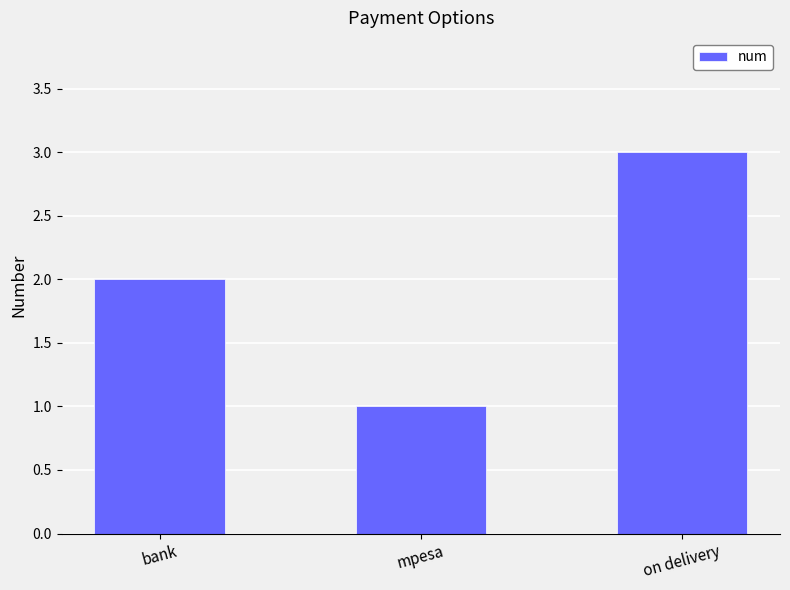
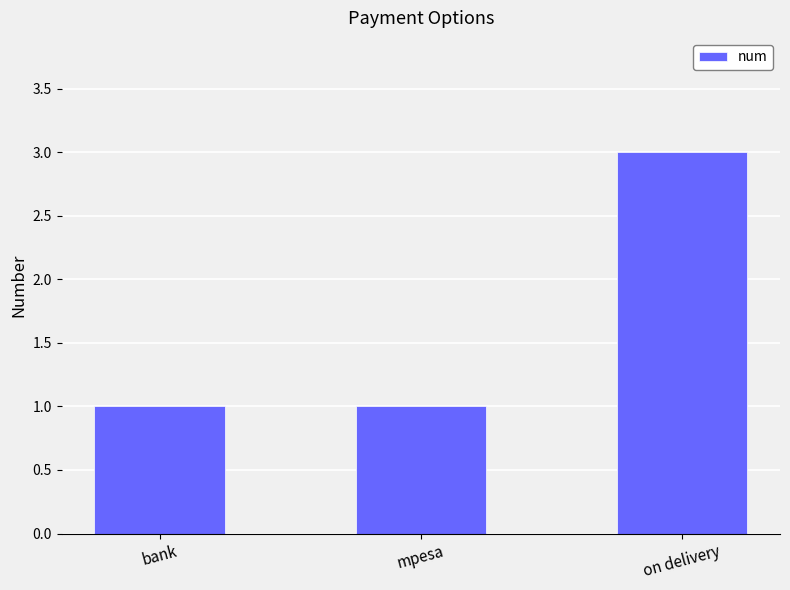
  {
-   "bank": 2,
+   "bank": 1,
    "mpesa": 1,
    "on delivery": 3
  }
